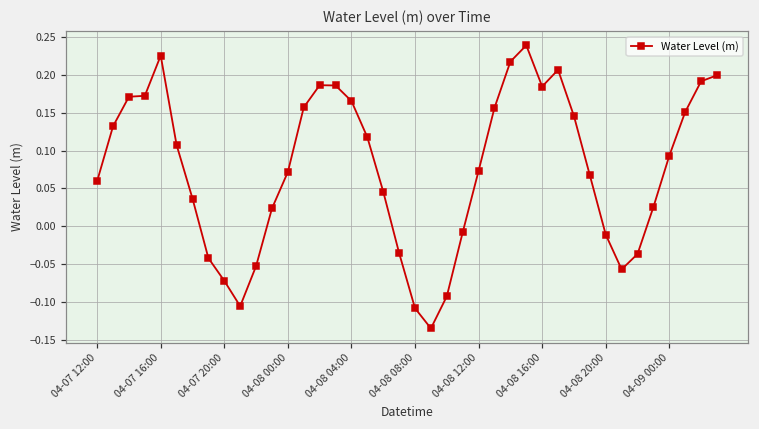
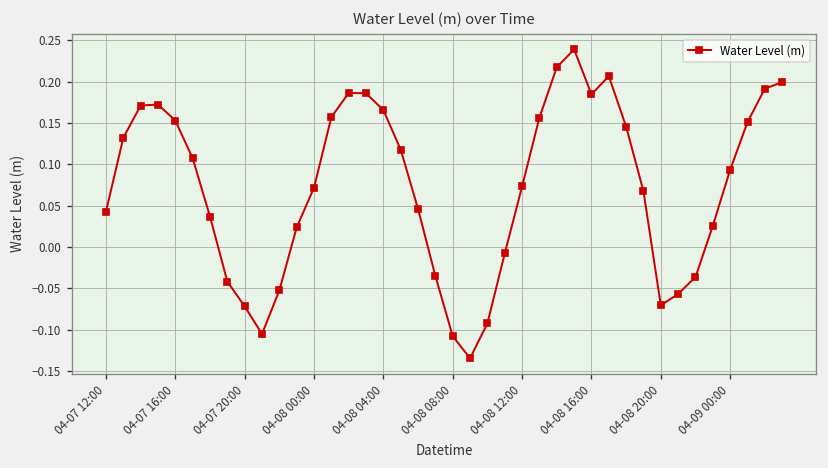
  {
-   "04-07 12:00": 0.06,
-   "04-07 16:00": 0.23,
+   "04-07 12:00": 0.04,
+   "04-07 16:00": 0.15,
    "04-07 20:00": -0.07,
    "04-08 00:00": 0.07,
    "04-08 04:00": 0.17,
    "04-08 08:00": -0.11,
    "04-08 12:00": 0.07,
    "04-08 16:00": 0.18,
-   "04-08 20:00": -0.01,
+   "04-08 20:00": -0.07,
    "04-09 00:00": 0.09
  }
